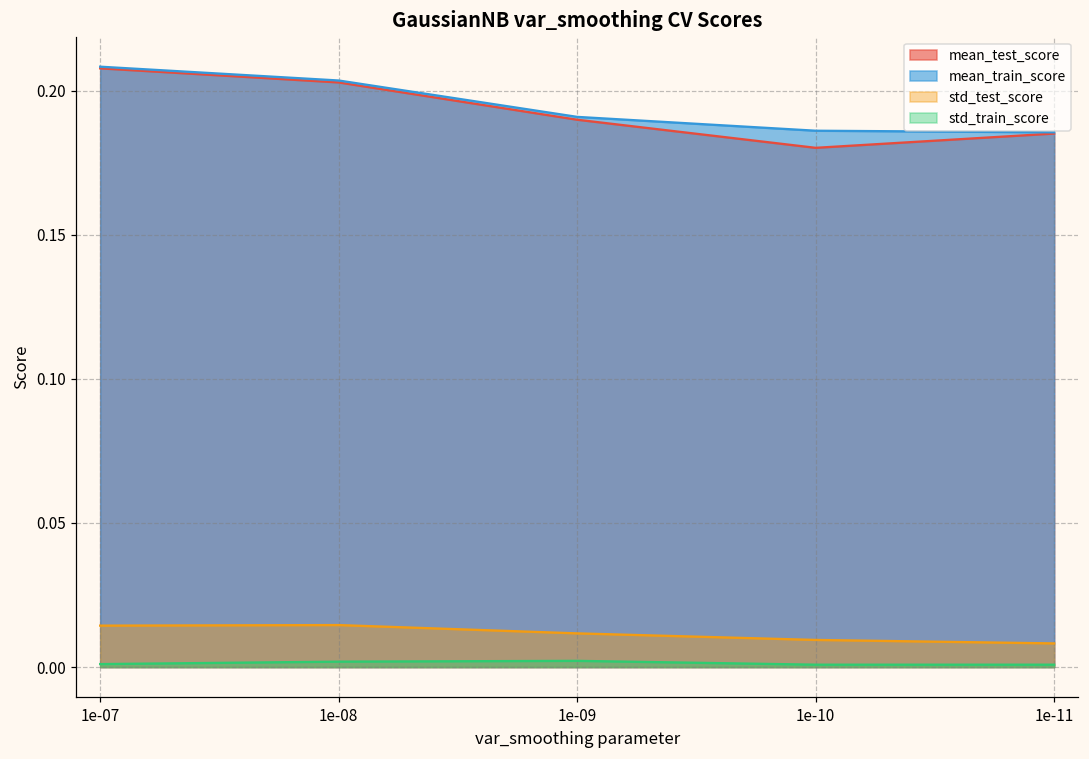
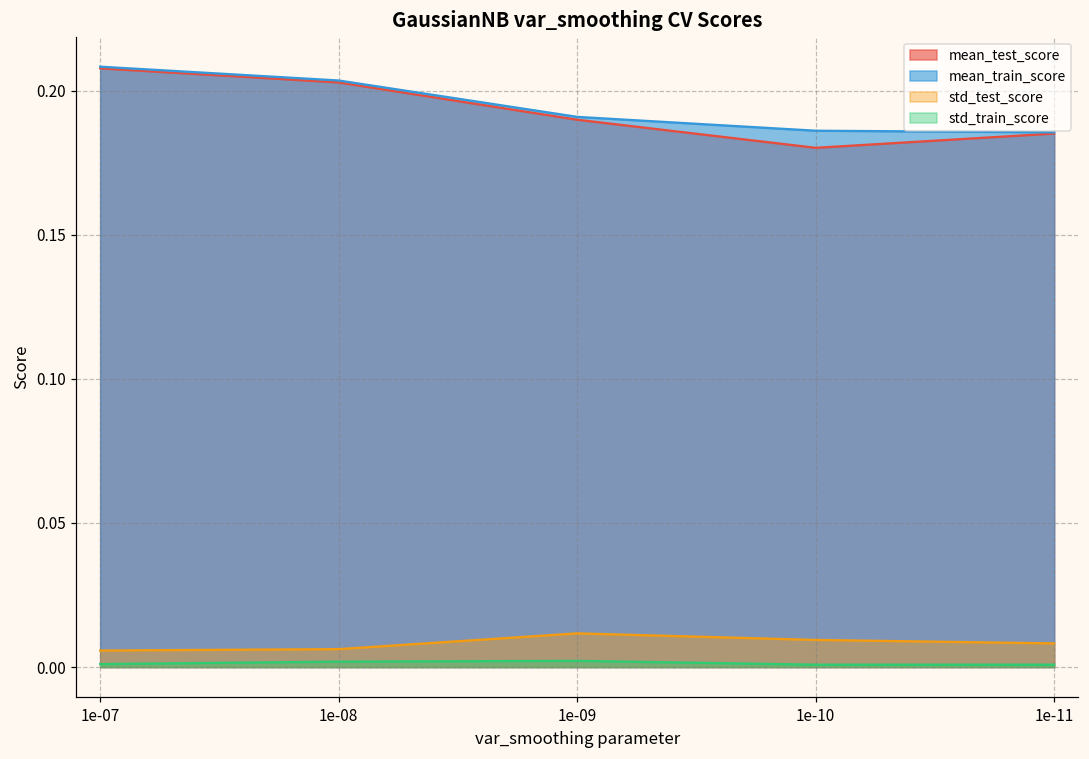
  {
    "mean_test_score": {
      "1e-10": 0.180
    },
    "mean_train_score": {
      "1e-10": 0.186
    },
    "std_test_score": {
-     "1e-07": 0.014,
-     "1e-08": 0.015,
+     "1e-07": 0.006,
+     "1e-08": 0.006,
      "1e-09": 0.012,
      "1e-10": 0.009,
      "1e-11": 0.008
    },
    "std_train_score": {
      "1e-07": 0.001,
      "1e-08": 0.002,
      "1e-09": 0.002,
      "1e-10": 0.001,
      "1e-11": 0.001
    }
  }
